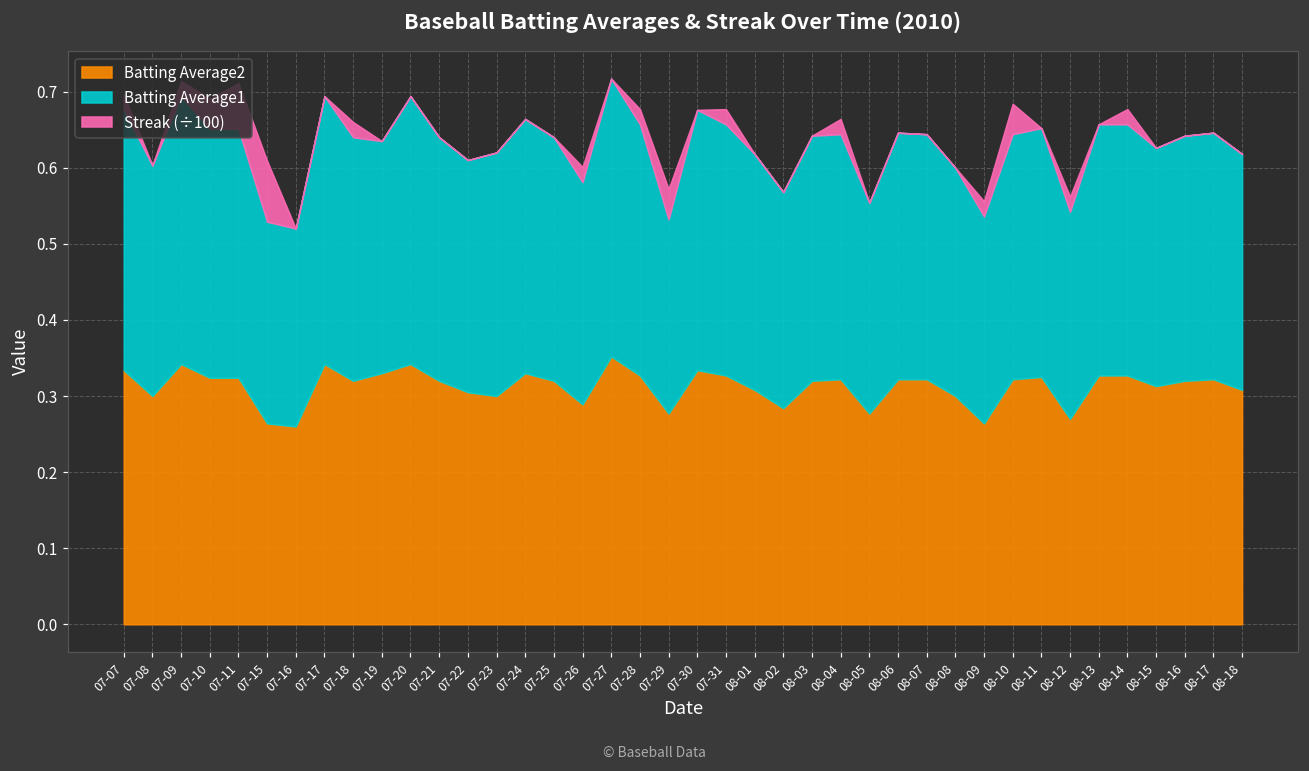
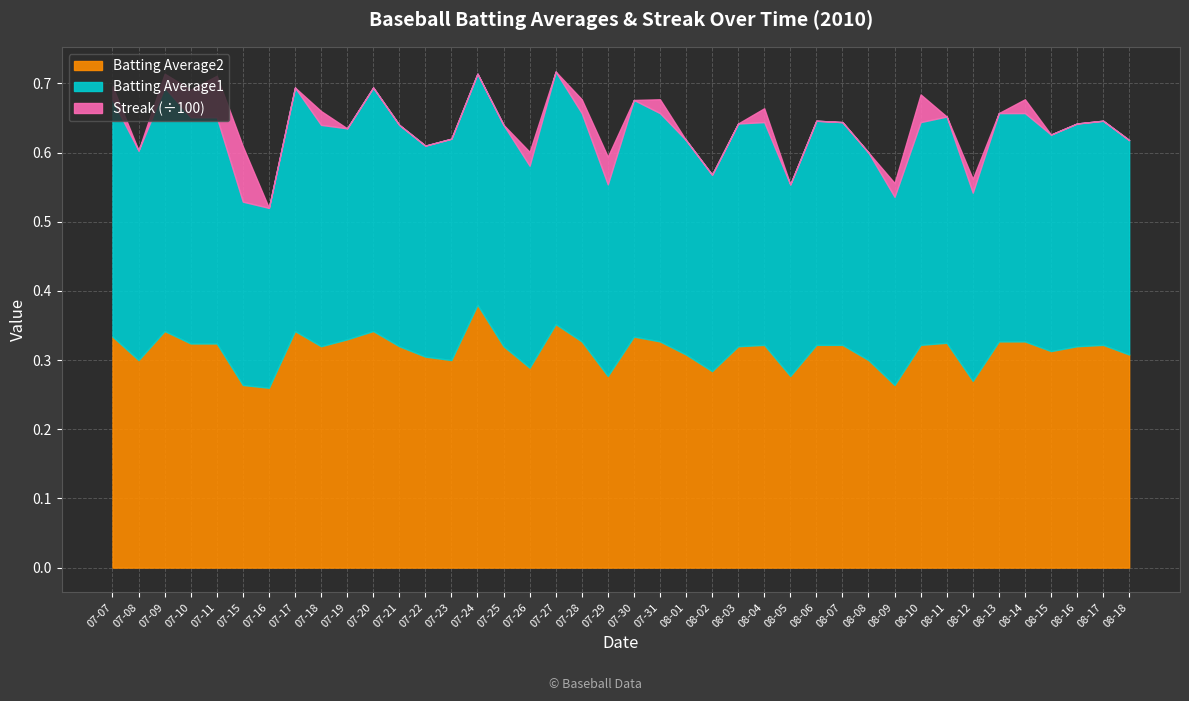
  {
    "Batting Average2": {
      "07-07": 0.33,
      "07-08": 0.30,
      "07-09": 0.34,
      "07-10": 0.32,
      "07-11": 0.32,
      "07-15": 0.26,
      "07-16": 0.26,
      "07-17": 0.34,
      "07-18": 0.32,
      "07-19": 0.33,
      "07-20": 0.34,
      "07-21": 0.32,
      "07-22": 0.31,
      "07-23": 0.30,
-     "07-24": 0.33,
+     "07-24": 0.38,
      "07-25": 0.32,
      "07-26": 0.29,
      "07-27": 0.35,
      "07-28": 0.33,
      "07-29": 0.28,
      "07-30": 0.33,
      "07-31": 0.33,
      "08-01": 0.31,
      "08-02": 0.28,
      "08-03": 0.32,
      "08-04": 0.32,
      "08-05": 0.28,
      "08-06": 0.32,
      "08-07": 0.32,
      "08-08": 0.30,
      "08-09": 0.26,
      "08-10": 0.32,
      "08-11": 0.33,
      "08-12": 0.27,
      "08-13": 0.33,
      "08-14": 0.33,
      "08-15": 0.31,
      "08-16": 0.32,
      "08-17": 0.32,
      "08-18": 0.31
    },
    "Batting Average1": {
      "07-15": 0.27,
      "07-18": 0.32,
      "07-26": 0.29,
      "07-28": 0.33,
-     "07-29": 0.26,
+     "07-29": 0.28,
      "07-31": 0.33,
      "08-04": 0.32,
      "08-09": 0.27,
      "08-10": 0.32,
      "08-12": 0.27,
      "08-14": 0.33
    },
    "Streak (÷100)": {
      "07-15": 0.08,
      "07-18": 0.02,
      "07-26": 0.02,
      "07-28": 0.02,
      "07-29": 0.04,
      "07-31": 0.02,
      "08-04": 0.02,
      "08-09": 0.02,
      "08-10": 0.04,
      "08-12": 0.02,
      "08-14": 0.02
    }
  }
